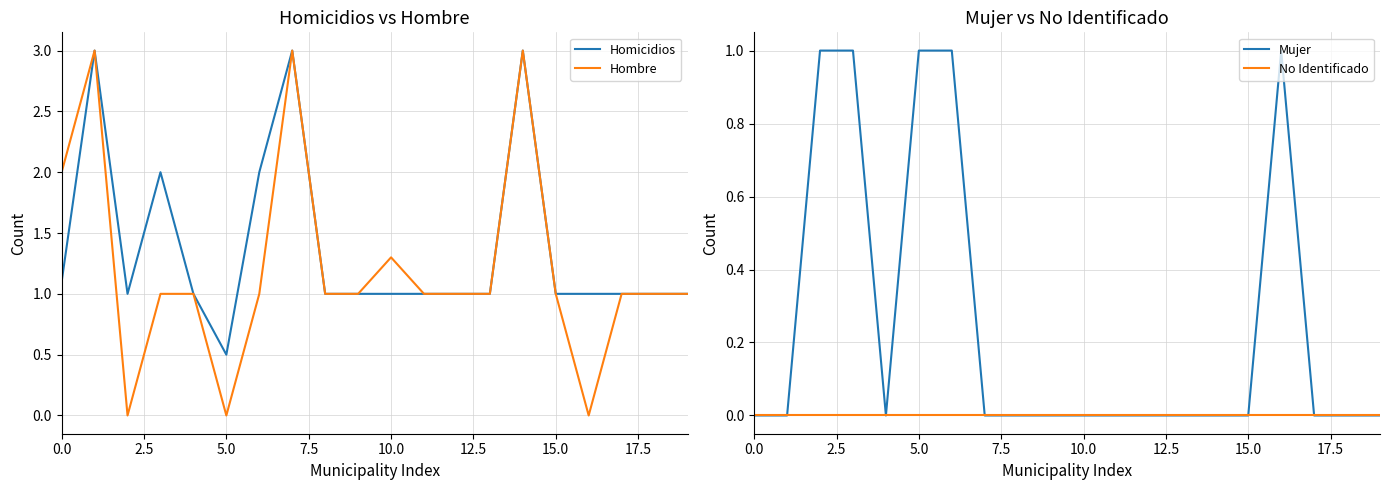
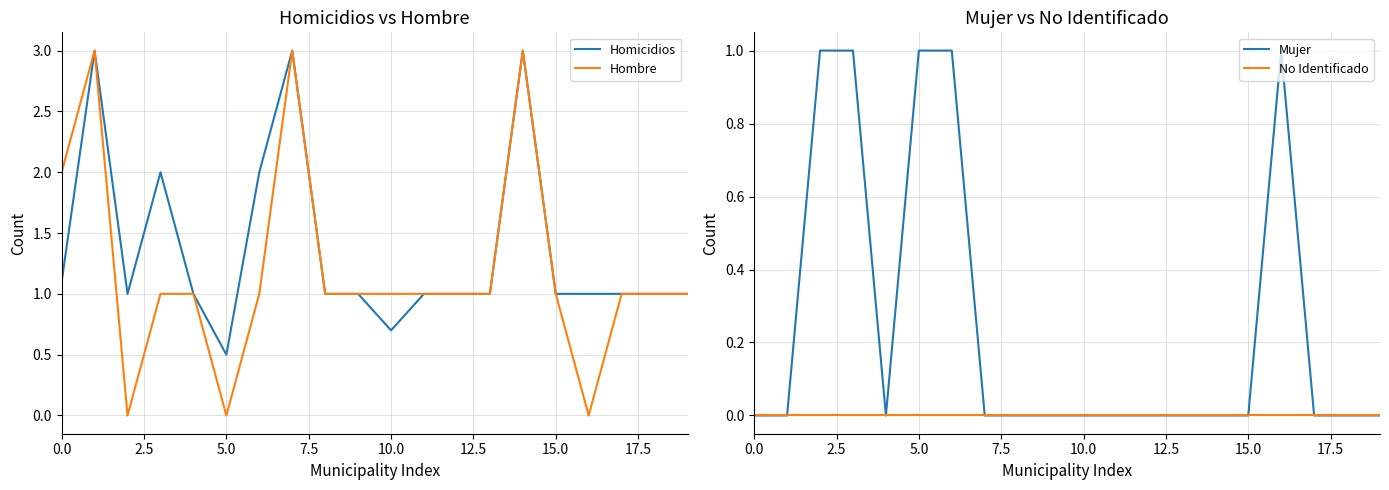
  {
    "Homicidios vs Hombre": {
      "Homicidios": {
        "0.0": 1.1,
        "5.0": 0.5,
-       "10.0": 1.0
+       "10.0": 0.7
      },
      "Hombre": {
        "0.0": 2.0,
        "5.0": 0.0,
-       "10.0": 1.3
+       "10.0": 1.0
      }
    },
    "Mujer vs No Identificado": {
      "Mujer": {
        "5.0": 1.00
      },
      "No Identificado": {
        "5.0": 0.00
      }
    }
  }
